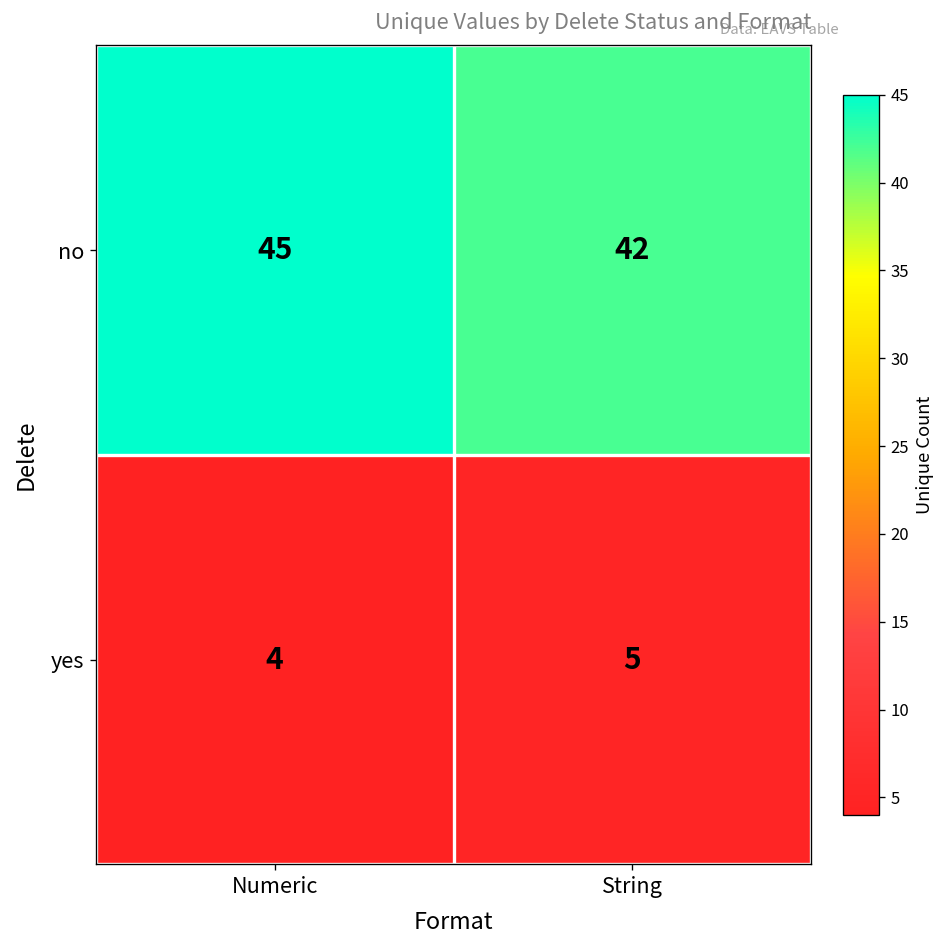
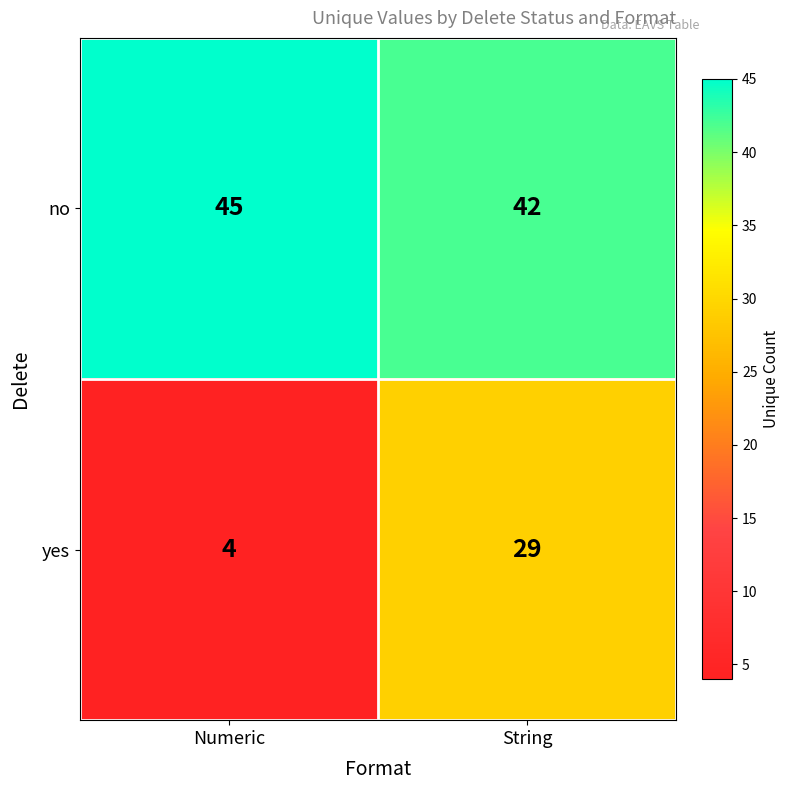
  {
    "no": {
      "Numeric": 45,
      "String": 42
    },
    "yes": {
      "Numeric": 4,
-     "String": 5
+     "String": 29
    }
  }
